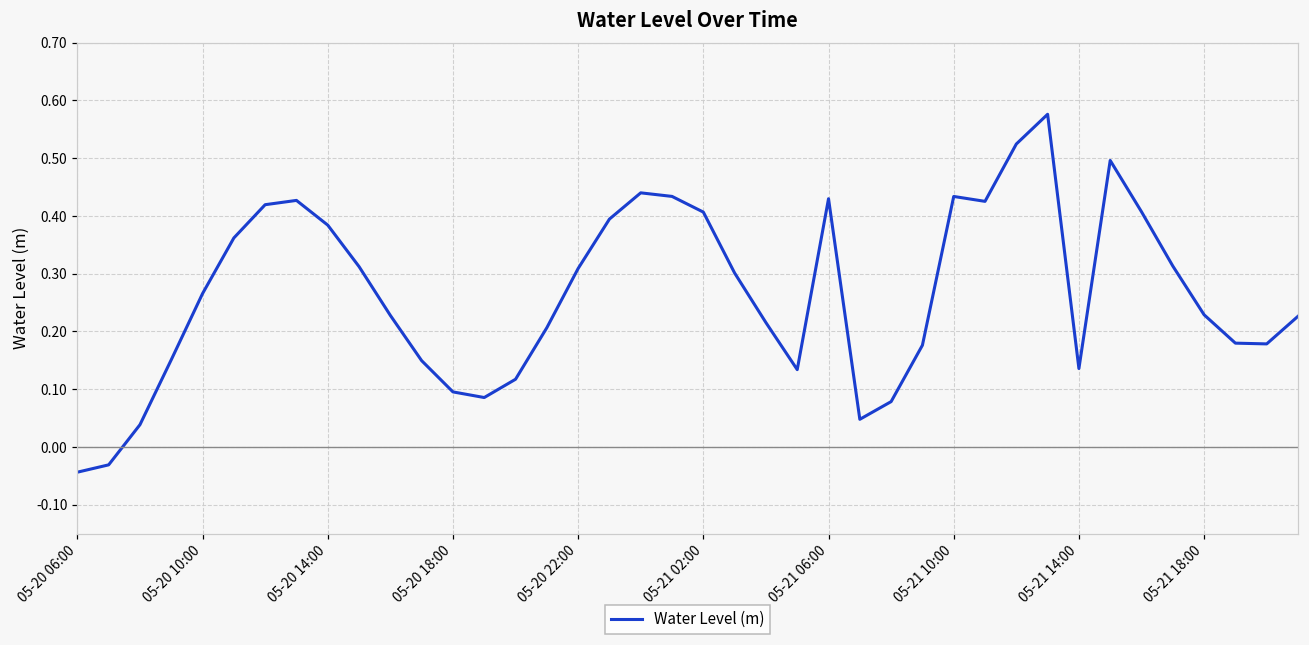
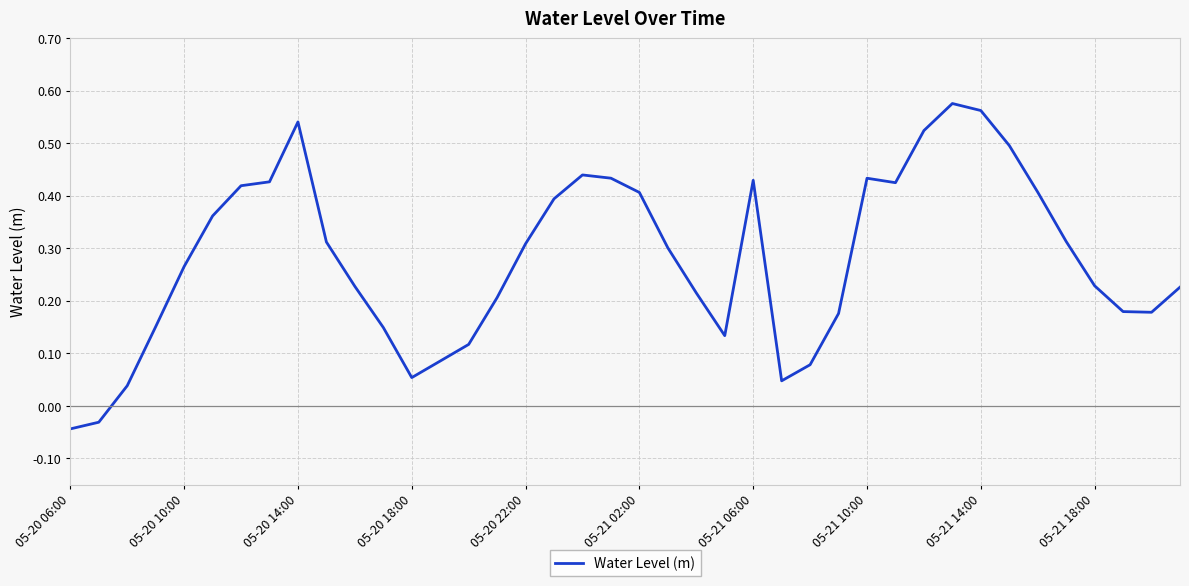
  {
    "05-20 06:00": -0.04,
    "05-20 10:00": 0.27,
-   "05-20 14:00": 0.38,
-   "05-20 18:00": 0.10,
+   "05-20 14:00": 0.54,
+   "05-20 18:00": 0.05,
    "05-20 22:00": 0.31,
    "05-21 02:00": 0.41,
    "05-21 06:00": 0.43,
    "05-21 10:00": 0.43,
-   "05-21 14:00": 0.14,
+   "05-21 14:00": 0.56,
    "05-21 18:00": 0.23
  }
